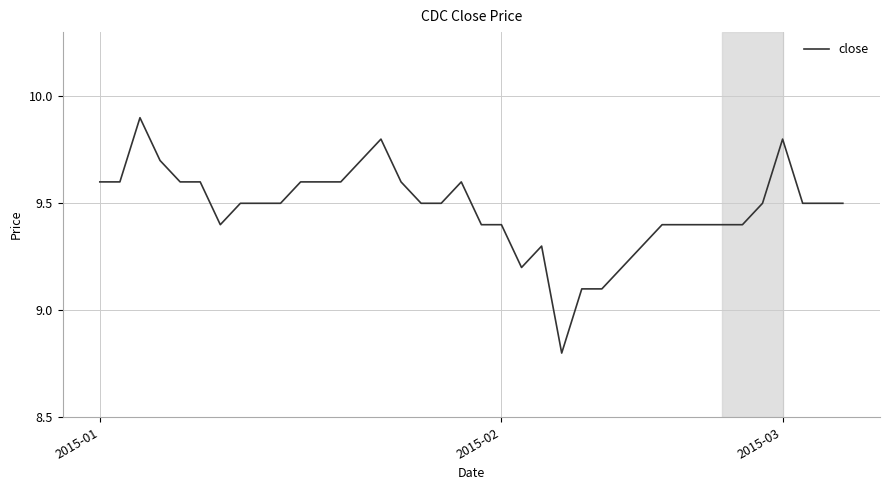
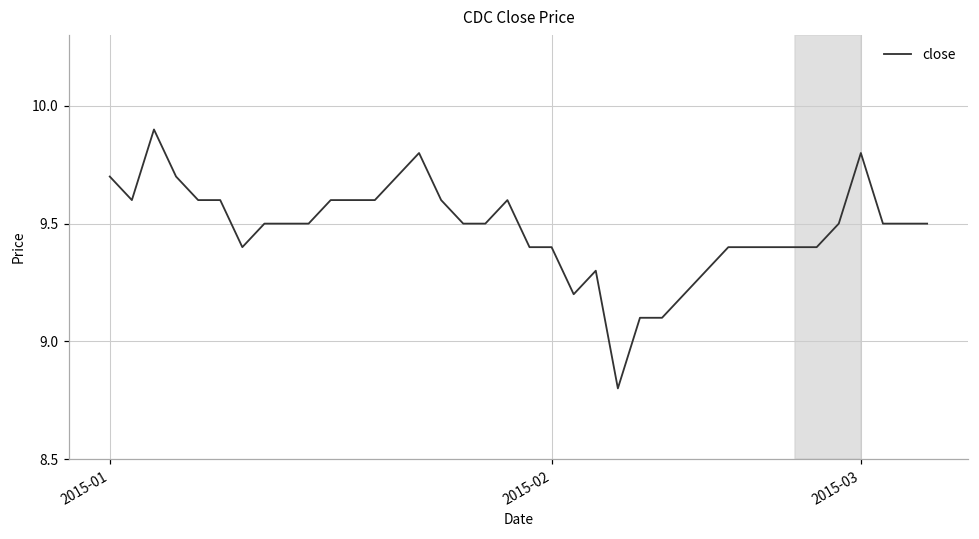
  {
-   "2015-01": 9.6,
+   "2015-01": 9.7,
    "2015-02": 9.4,
    "2015-03": 9.8
  }
